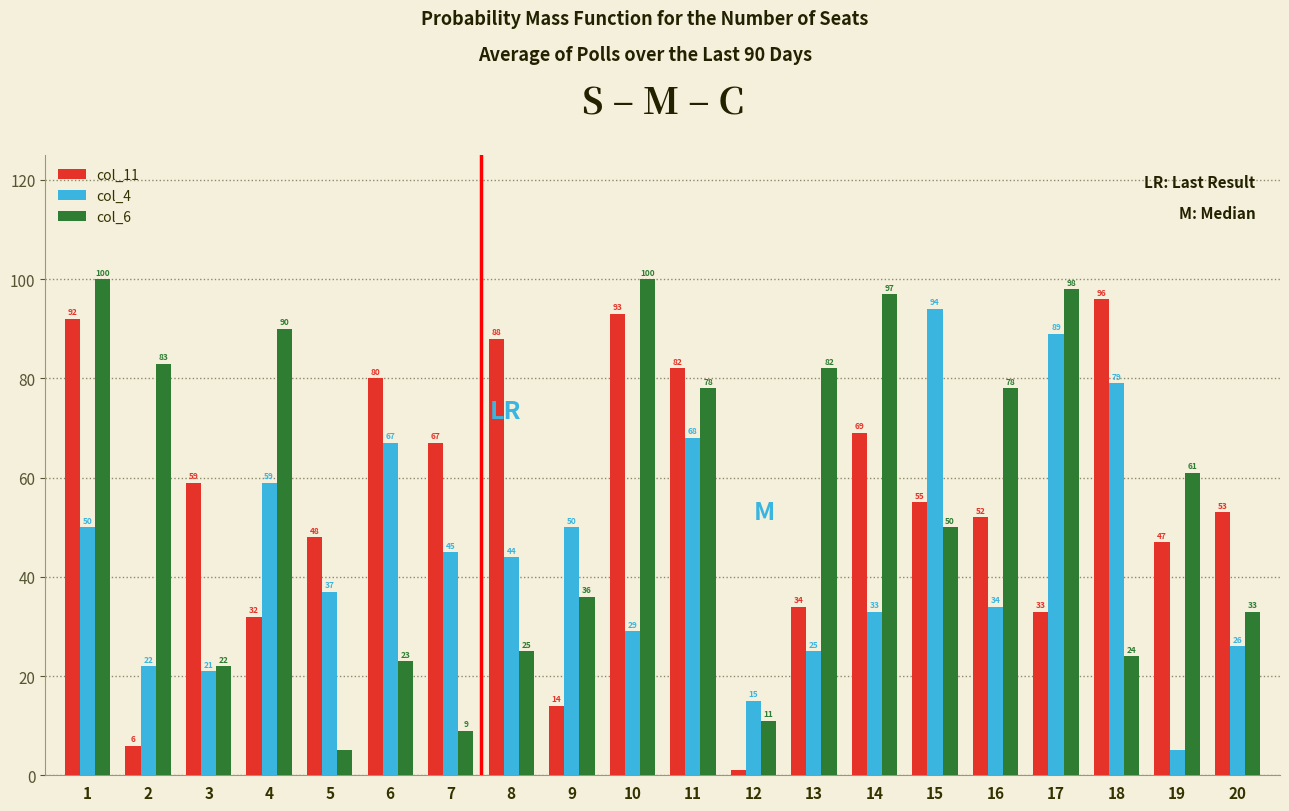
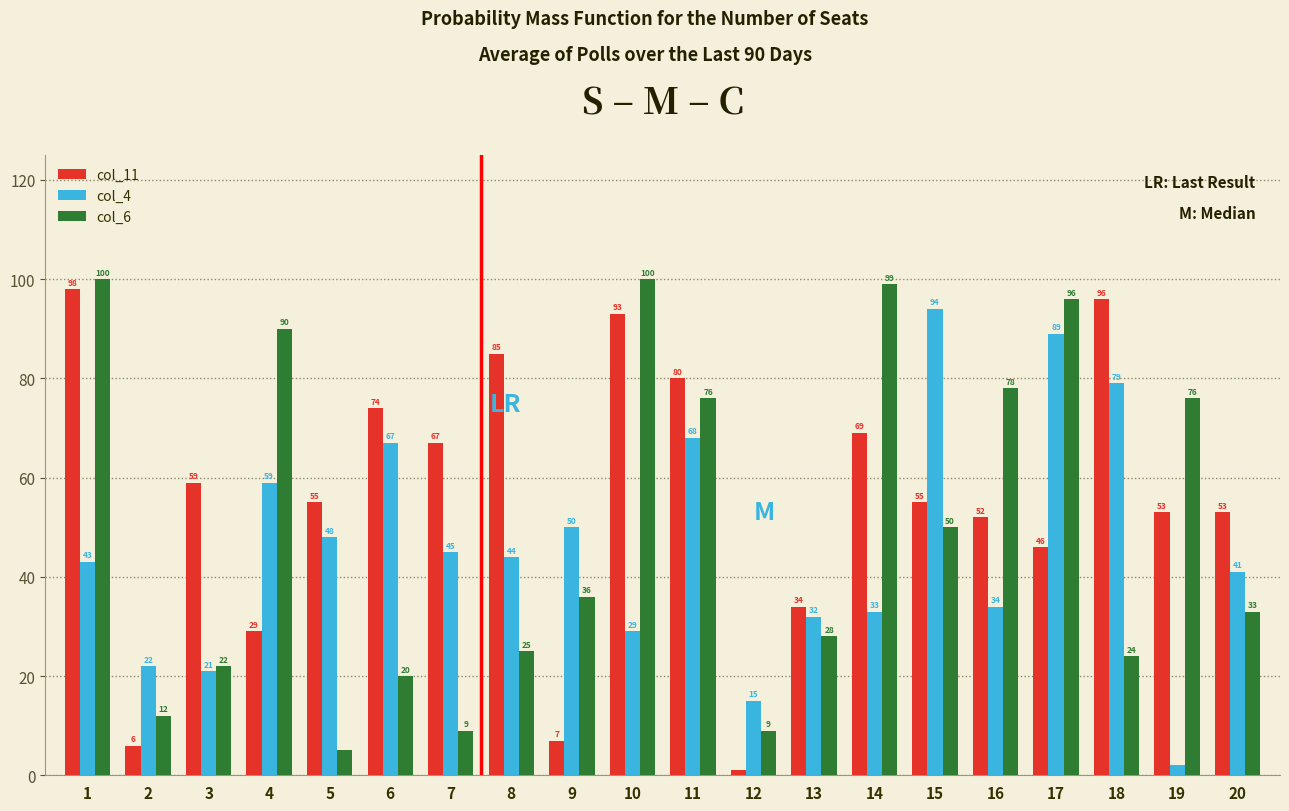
  {
    "col_11": {
-     "1": 92,
+     "1": 98,
      "2": 6,
      "3": 59,
-     "4": 32,
-     "5": 48,
-     "6": 80,
+     "4": 29,
+     "5": 55,
+     "6": 74,
      "7": 67,
-     "8": 88,
-     "9": 14,
+     "8": 85,
+     "9": 7,
      "10": 93,
-     "11": 82,
+     "11": 80,
      "13": 34,
      "14": 69,
      "15": 55,
      "16": 52,
-     "17": 33,
+     "17": 46,
      "18": 96,
-     "19": 47,
+     "19": 53,
      "20": 53
    },
    "col_4": {
-     "1": 50,
+     "1": 43,
      "2": 22,
      "3": 21,
      "4": 59,
-     "5": 37,
+     "5": 48,
      "6": 67,
      "7": 45,
      "8": 44,
      "9": 50,
      "10": 29,
      "11": 68,
      "12": 15,
-     "13": 25,
+     "13": 32,
      "14": 33,
      "15": 94,
      "16": 34,
      "17": 89,
      "18": 79,
-     "19": 5,
-     "20": 26
+     "19": 2,
+     "20": 41
    },
    "col_6": {
      "1": 100,
-     "2": 83,
+     "2": 12,
      "3": 22,
      "4": 90,
-     "6": 23,
+     "6": 20,
      "7": 9,
      "8": 25,
      "9": 36,
      "10": 100,
-     "11": 78,
-     "12": 11,
-     "13": 82,
-     "14": 97,
+     "11": 76,
+     "12": 9,
+     "13": 28,
+     "14": 99,
      "15": 50,
      "16": 78,
-     "17": 98,
+     "17": 96,
      "18": 24,
-     "19": 61,
+     "19": 76,
      "20": 33
    }
  }
